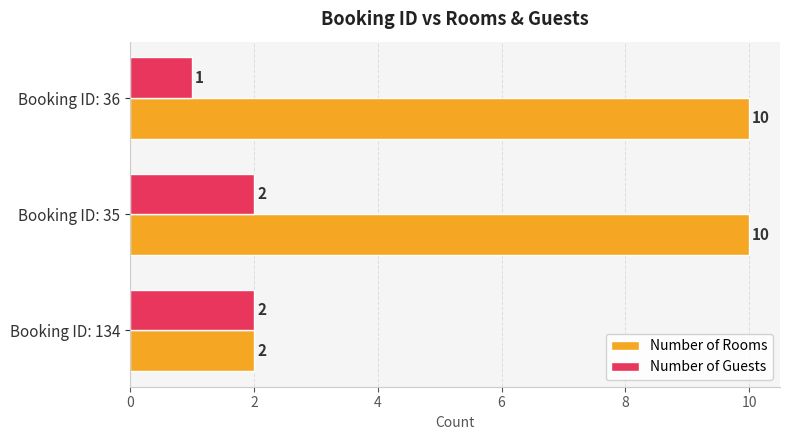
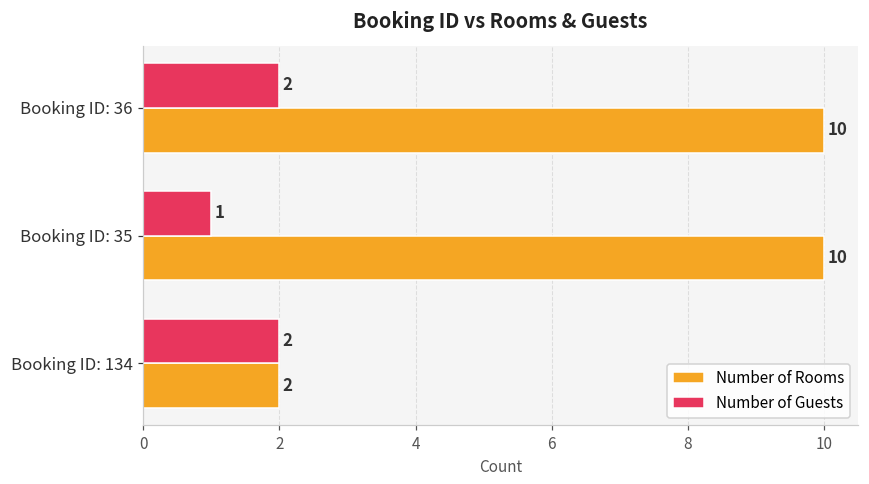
  {
    "Number of Rooms": {
      "Booking ID: 36": 10,
      "Booking ID: 35": 10,
      "Booking ID: 134": 2
    },
    "Number of Guests": {
-     "Booking ID: 36": 1,
-     "Booking ID: 35": 2,
+     "Booking ID: 36": 2,
+     "Booking ID: 35": 1,
      "Booking ID: 134": 2
    }
  }
